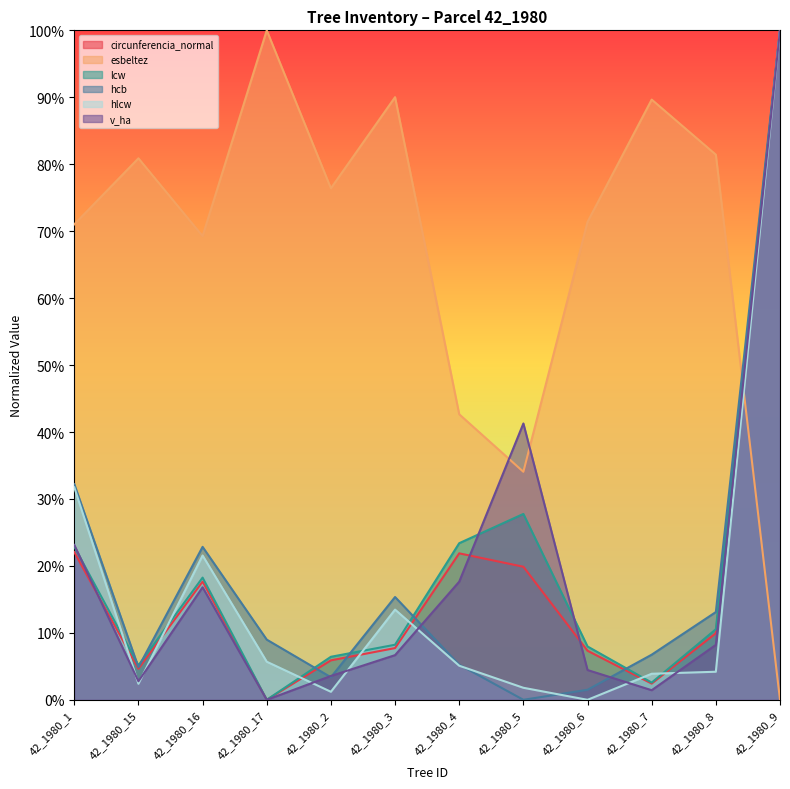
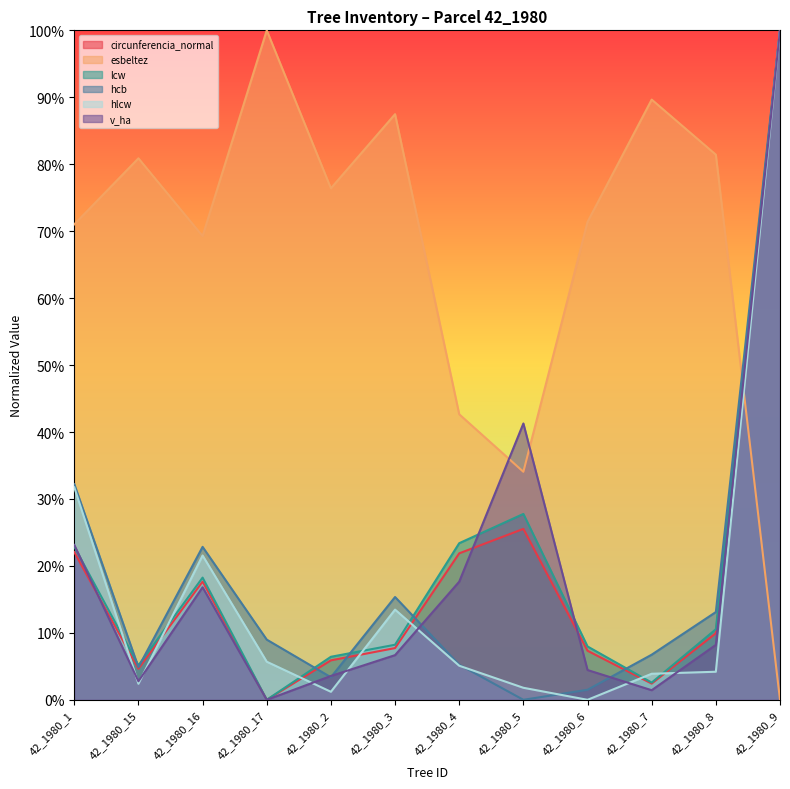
  {
    "circunferencia_normal": {
      "42_1980_1": "22%",
      "42_1980_16": "18%",
      "42_1980_2": "6%",
      "42_1980_3": "8%",
      "42_1980_4": "22%",
-     "42_1980_5": "20%",
+     "42_1980_5": "26%",
      "42_1980_6": "7%",
      "42_1980_8": "10%"
    },
    "esbeltez": {
      "42_1980_1": "71%",
      "42_1980_15": "81%",
      "42_1980_16": "69%",
      "42_1980_17": "100%",
      "42_1980_2": "76%",
-     "42_1980_3": "90%",
+     "42_1980_3": "87%",
      "42_1980_4": "43%",
      "42_1980_5": "34%",
      "42_1980_6": "71%",
      "42_1980_7": "90%",
      "42_1980_8": "81%",
      "42_1980_9": "0%"
    },
    "hlcw": {
      "42_1980_1": "32%",
      "42_1980_16": "22%",
      "42_1980_17": "6%",
      "42_1980_2": "1%",
      "42_1980_3": "13%",
      "42_1980_5": "2%",
      "42_1980_6": "0%",
      "42_1980_7": "4%",
      "42_1980_8": "4%"
    }
  }
